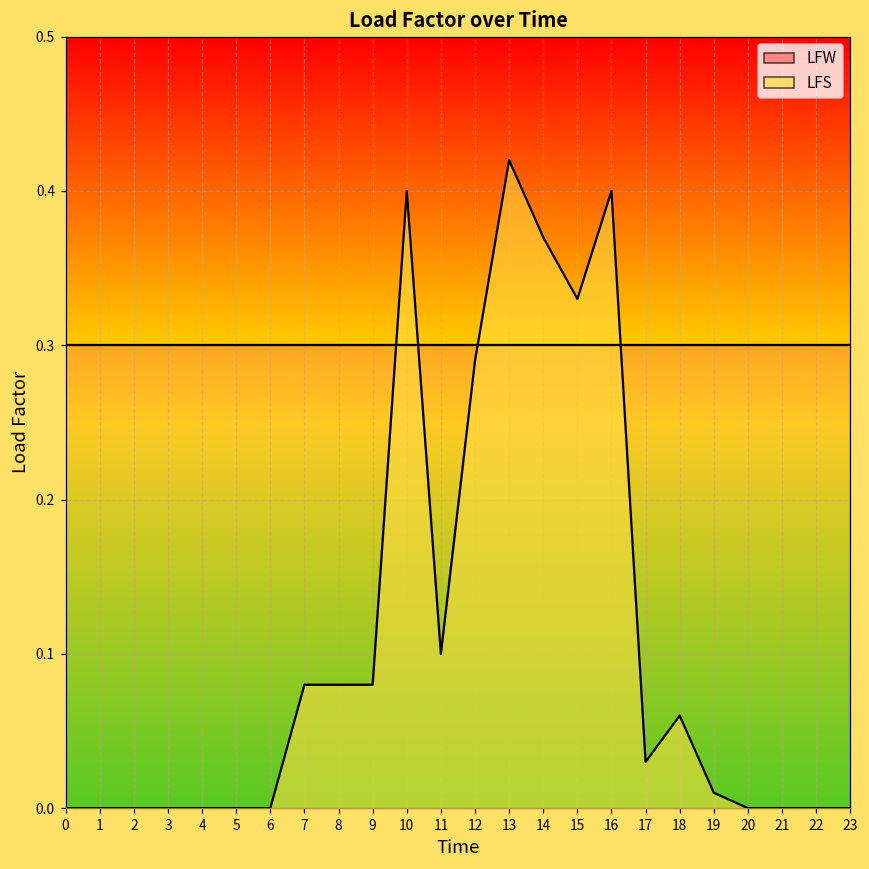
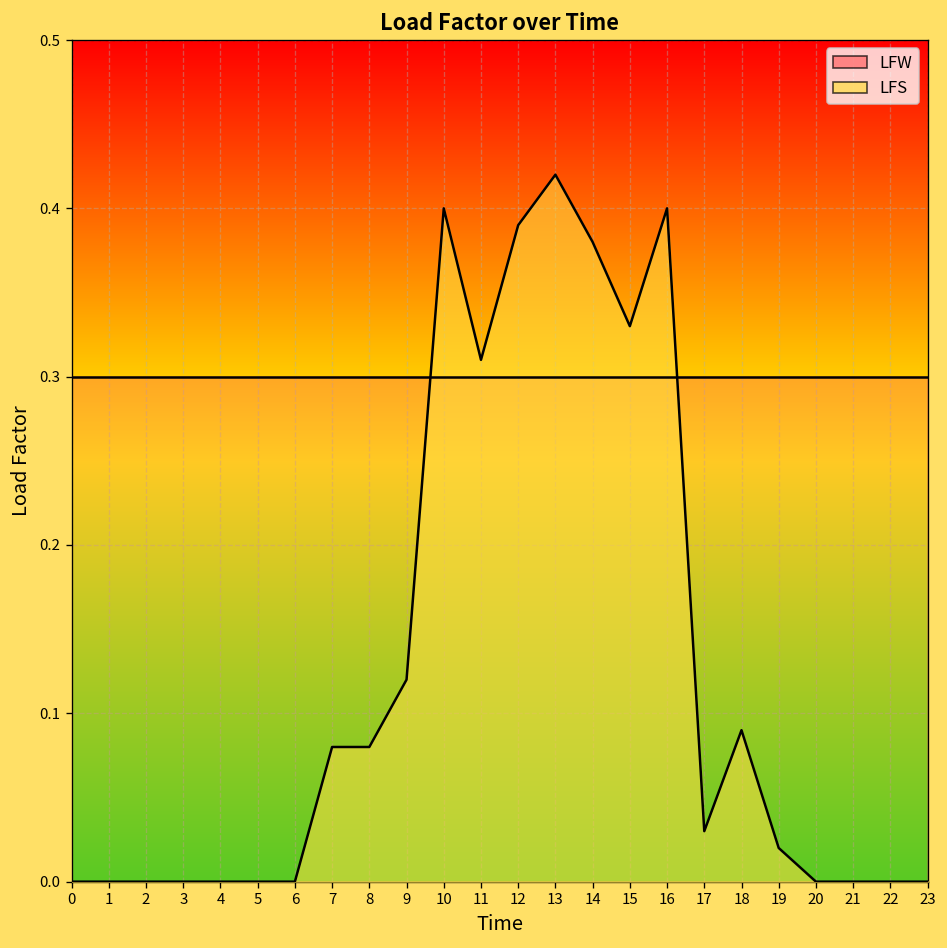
  {
    "LFW": {
      "0": 0.30,
      "1": 0.30,
      "2": 0.30,
      "3": 0.30,
      "4": 0.30,
      "5": 0.30,
      "6": 0.30,
      "7": 0.30,
      "8": 0.30,
      "9": 0.30,
      "10": 0.30,
      "11": 0.30,
      "12": 0.30,
      "13": 0.30,
      "14": 0.30,
      "15": 0.30,
      "16": 0.30,
      "17": 0.30,
      "18": 0.30,
      "19": 0.30,
      "20": 0.30,
      "21": 0.30,
      "22": 0.30,
      "23": 0.30
    },
    "LFS": {
      "0": 0.00,
      "1": 0.00,
      "2": 0.00,
      "3": 0.00,
      "4": 0.00,
      "5": 0.00,
      "6": 0.00,
      "7": 0.08,
      "8": 0.08,
-     "9": 0.08,
+     "9": 0.12,
      "10": 0.40,
-     "11": 0.10,
-     "12": 0.29,
+     "11": 0.31,
+     "12": 0.39,
      "13": 0.42,
-     "14": 0.37,
+     "14": 0.38,
      "15": 0.33,
      "16": 0.40,
      "17": 0.03,
-     "18": 0.06,
-     "19": 0.01,
+     "18": 0.09,
+     "19": 0.02,
      "20": 0.00,
      "21": 0.00,
      "22": 0.00,
      "23": 0.00
    }
  }
